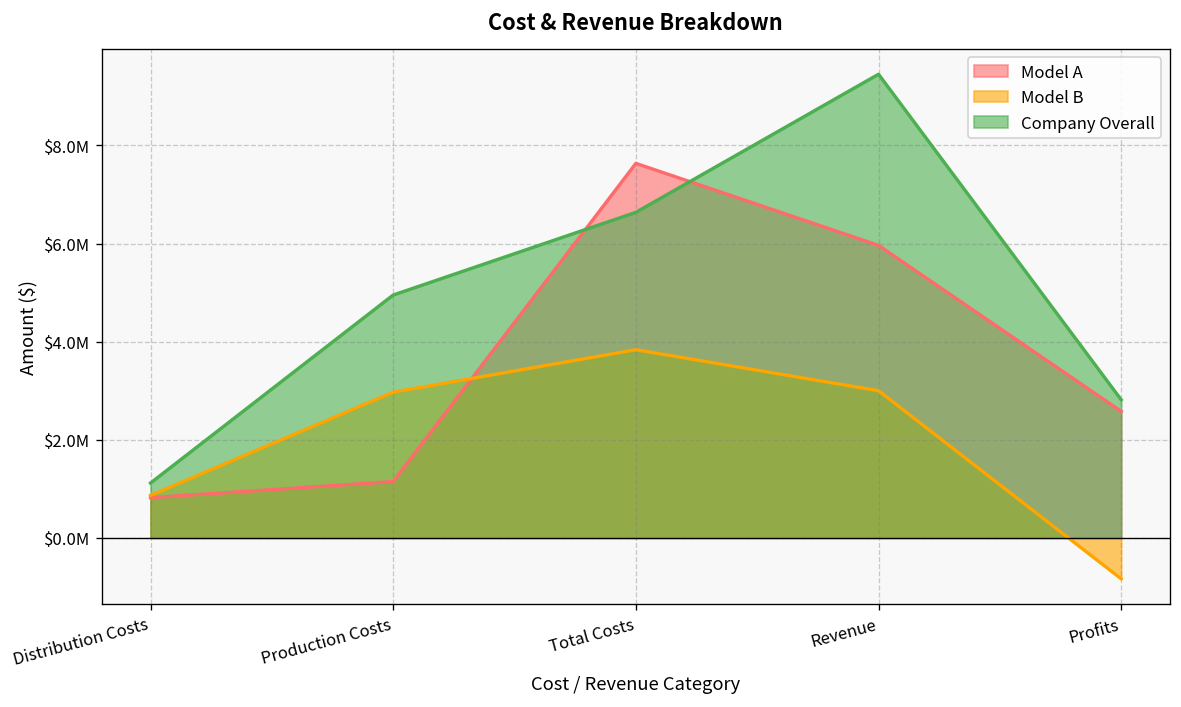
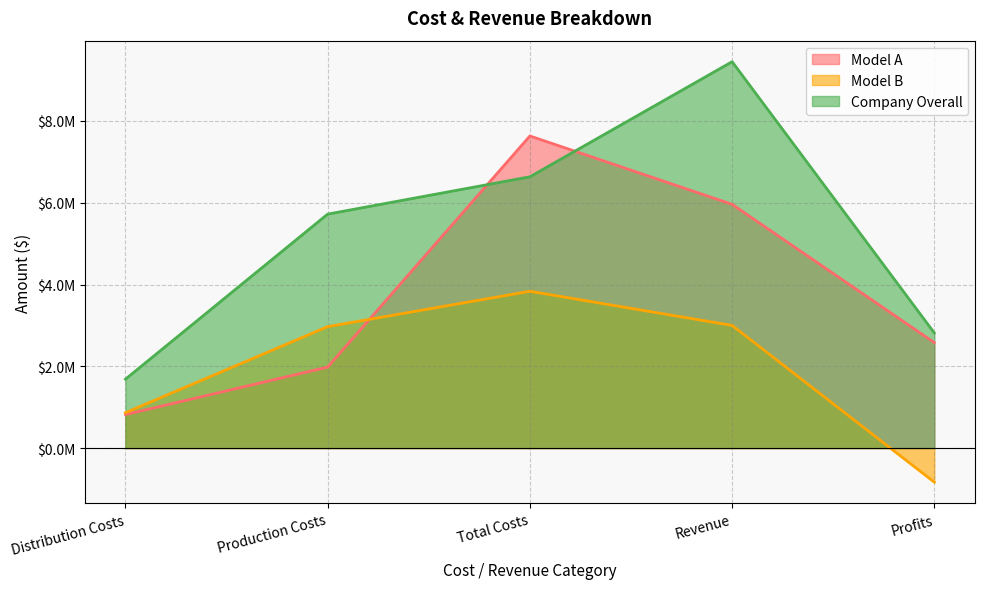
  {
    "Model A": {
-     "Production Costs": "$1100000",
+     "Production Costs": "$2000000",
      "Total Costs": "$7600000",
      "Revenue": "$6000000",
      "Profits": "$2600000"
    },
    "Company Overall": {
-     "Distribution Costs": "$1100000",
-     "Production Costs": "$5000000",
+     "Distribution Costs": "$1700000",
+     "Production Costs": "$5700000",
      "Total Costs": "$6600000",
      "Revenue": "$9500000",
      "Profits": "$2800000"
    }
  }
